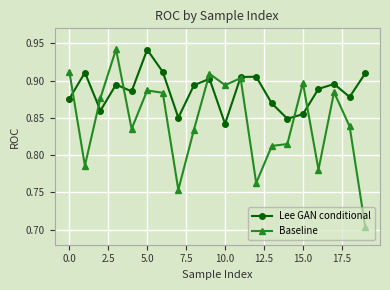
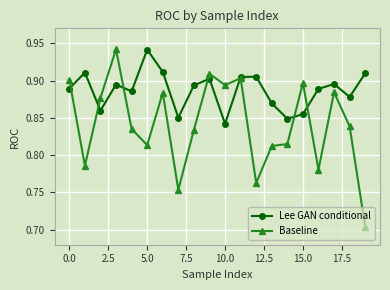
  {
    "Lee GAN conditional": {
-     "0.0": 0.88,
+     "0.0": 0.89,
      "5.0": 0.94,
      "10.0": 0.84,
      "15.0": 0.85
    },
    "Baseline": {
-     "0.0": 0.91,
-     "5.0": 0.89,
+     "0.0": 0.90,
+     "5.0": 0.81,
      "10.0": 0.89,
      "15.0": 0.90
    }
  }
